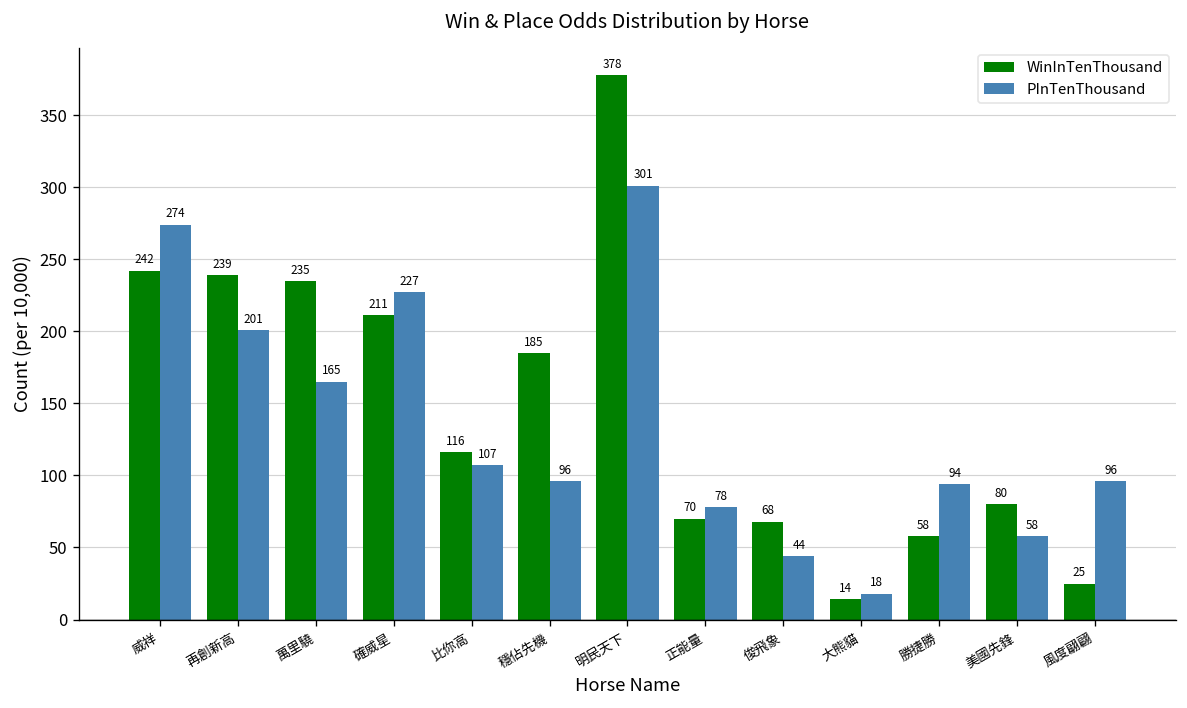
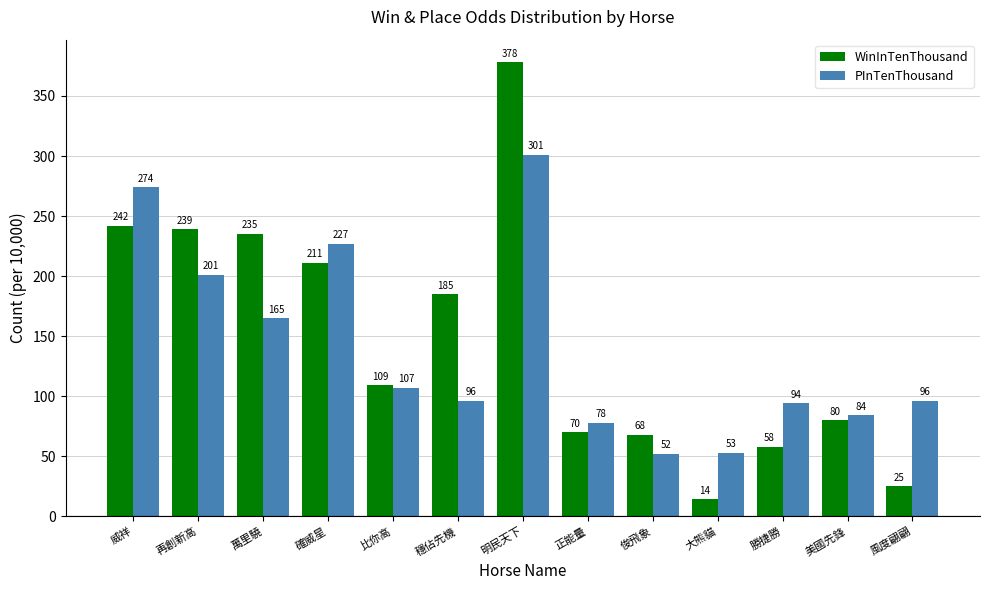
  {
    "WinInTenThousand": {
      "威祥": 242,
      "再創新高": 239,
      "萬里驍": 235,
      "確威星": 211,
-     "比你高": 116,
+     "比你高": 109,
      "穩佔先機": 185,
      "明民天下": 378,
      "正能量": 70,
      "俊飛象": 68,
      "大熊貓": 14,
      "勝捷勝": 58,
      "美國先鋒": 80,
      "風度翩翩": 25
    },
    "PInTenThousand": {
      "威祥": 274,
      "再創新高": 201,
      "萬里驍": 165,
      "確威星": 227,
      "比你高": 107,
      "穩佔先機": 96,
      "明民天下": 301,
      "正能量": 78,
-     "俊飛象": 44,
-     "大熊貓": 18,
+     "俊飛象": 52,
+     "大熊貓": 53,
      "勝捷勝": 94,
-     "美國先鋒": 58,
+     "美國先鋒": 84,
      "風度翩翩": 96
    }
  }
